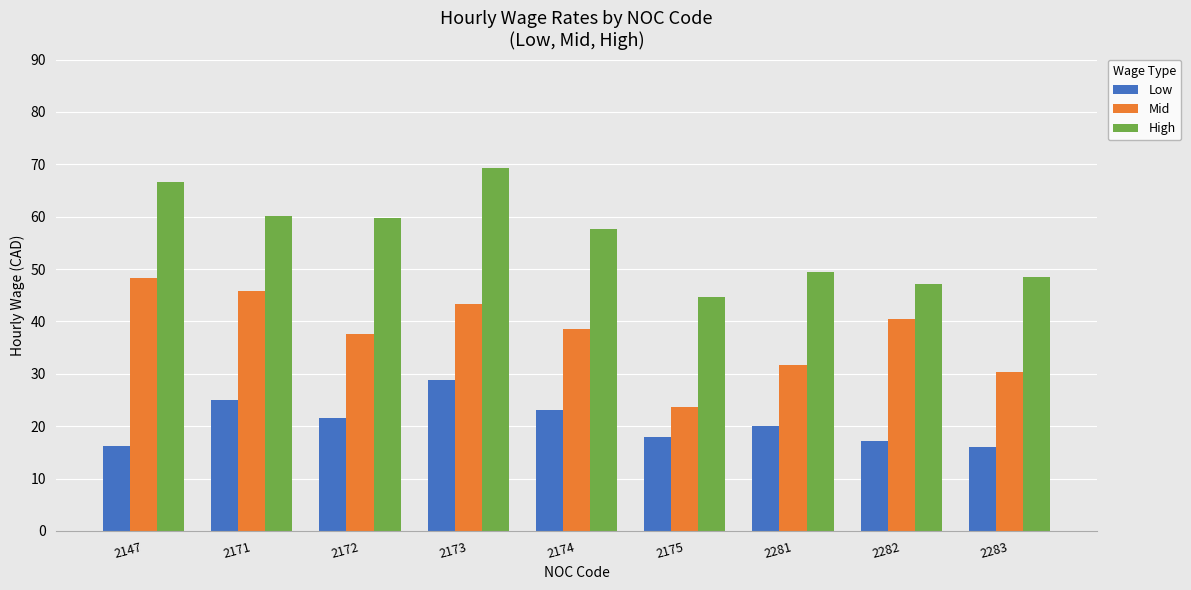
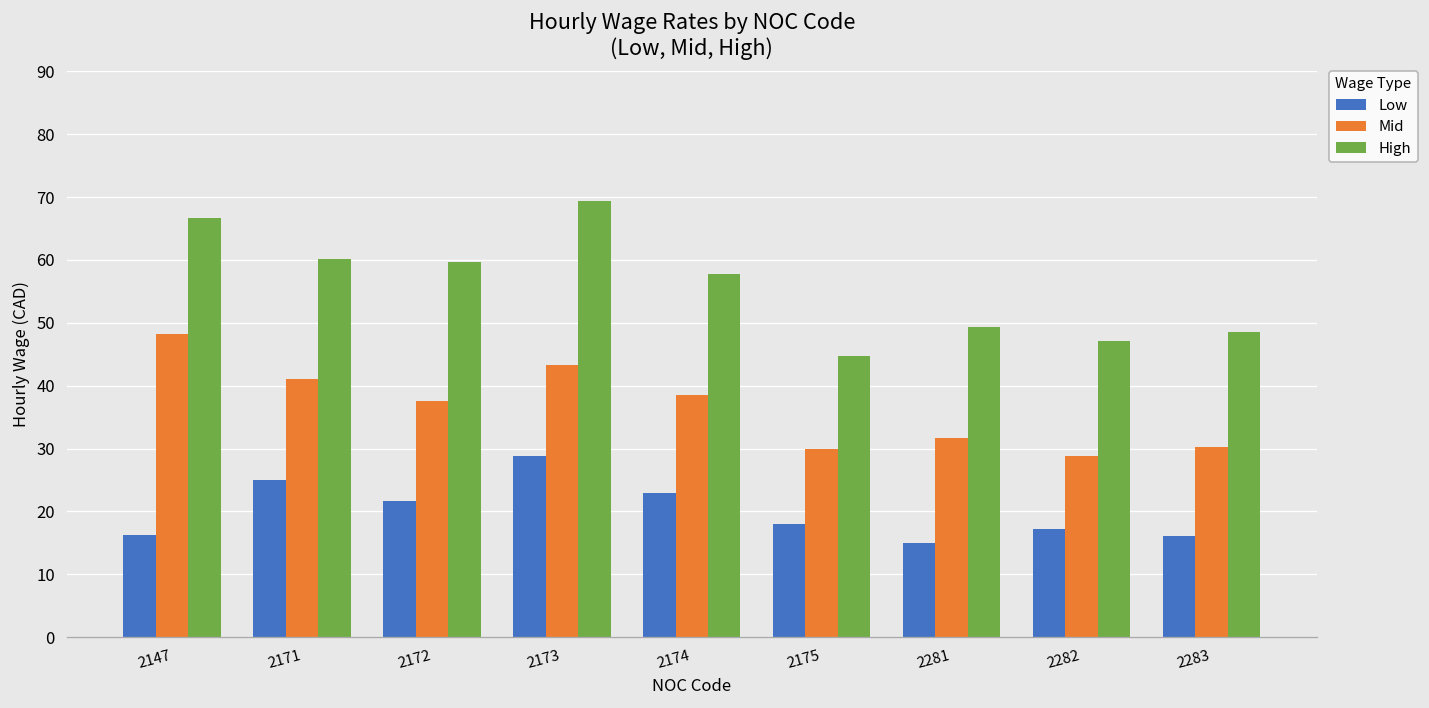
  {
    "Low": {
      "2147": 16,
      "2171": 25,
      "2172": 22,
      "2173": 29,
      "2174": 23,
      "2175": 18,
-     "2281": 20,
+     "2281": 15,
      "2282": 17,
      "2283": 16
    },
    "Mid": {
      "2147": 48,
-     "2171": 46,
+     "2171": 41,
      "2172": 38,
      "2173": 43,
      "2174": 38,
-     "2175": 24,
+     "2175": 30,
      "2281": 32,
-     "2282": 41,
+     "2282": 29,
      "2283": 30
    },
    "High": {
      "2147": 67,
      "2171": 60,
      "2172": 60,
      "2173": 69,
      "2174": 58,
      "2175": 45,
      "2281": 49,
      "2282": 47,
      "2283": 49
    }
  }
